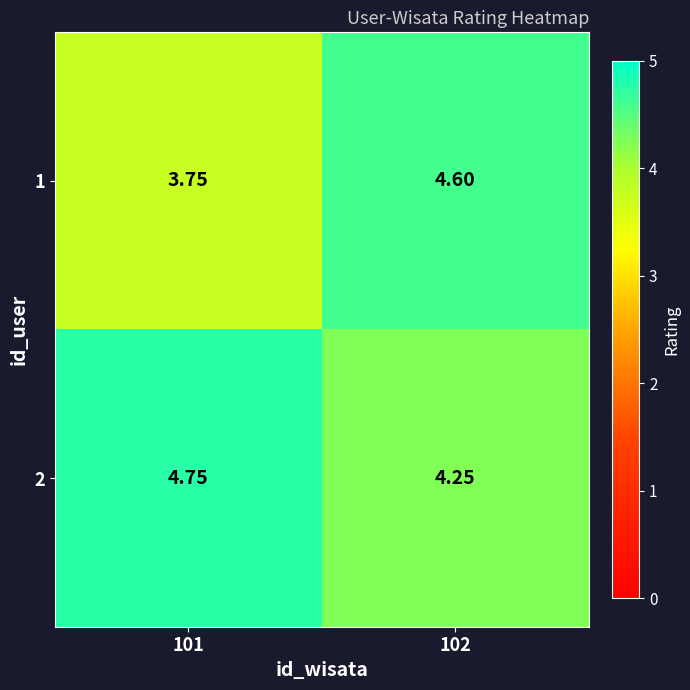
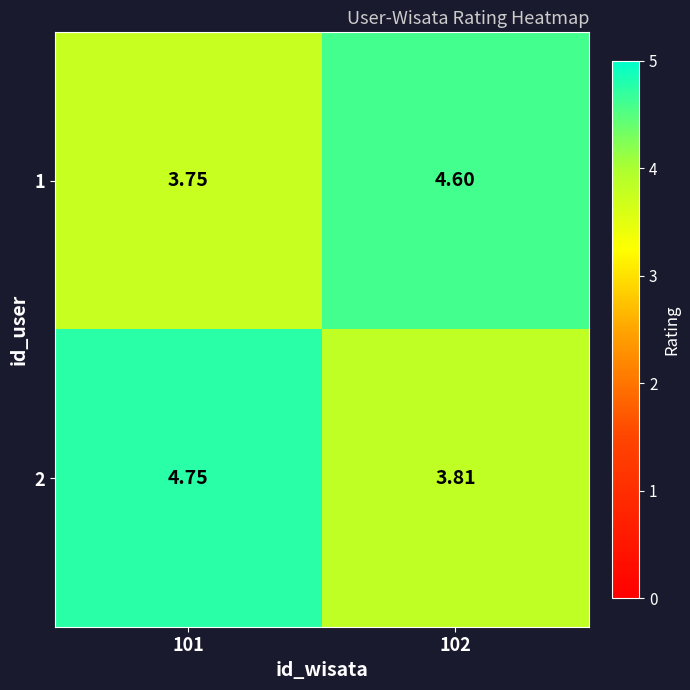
  {
    "1": {
      "101": 3.75,
      "102": 4.60
    },
    "2": {
      "101": 4.75,
-     "102": 4.25
+     "102": 3.81
    }
  }
